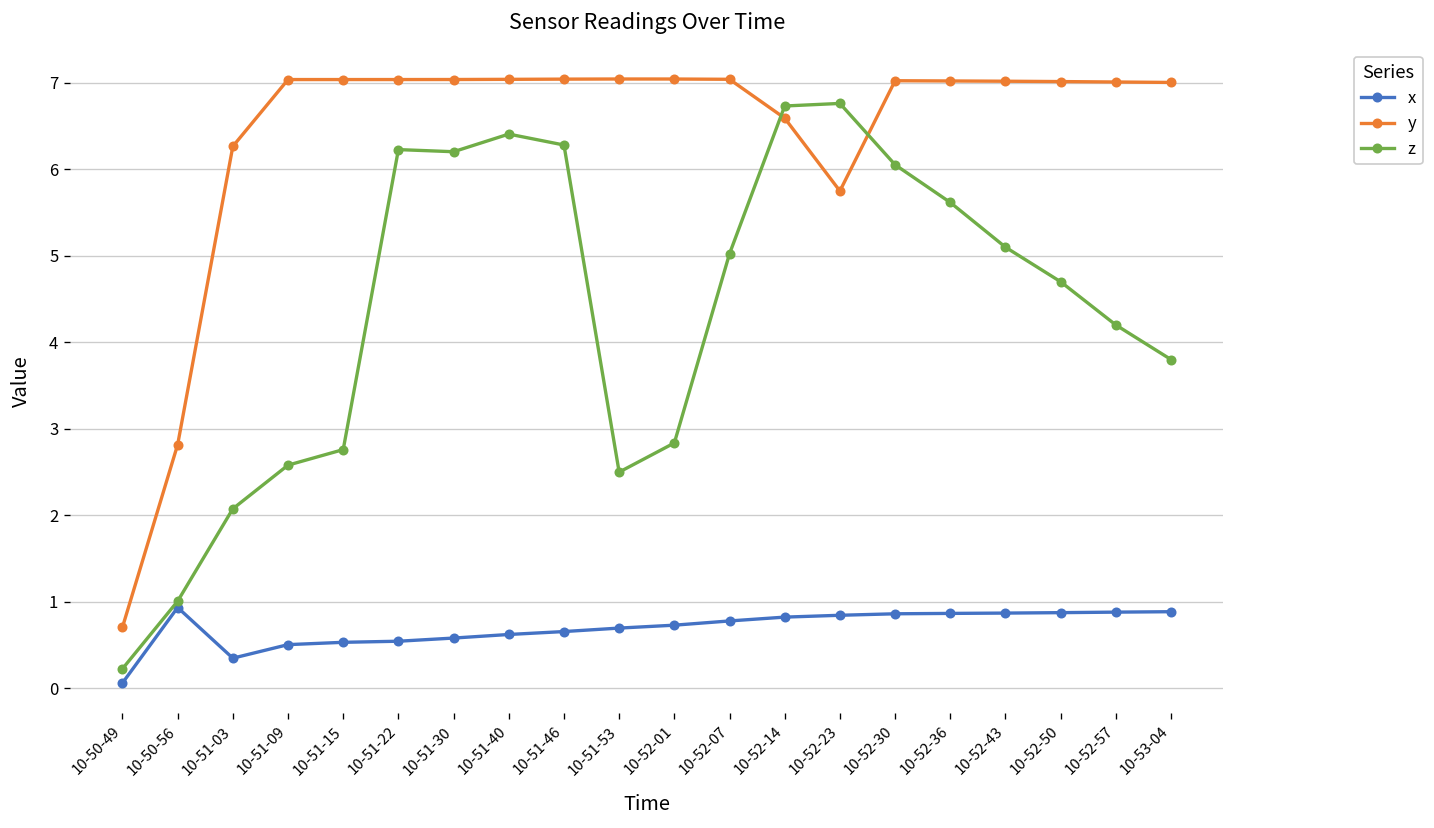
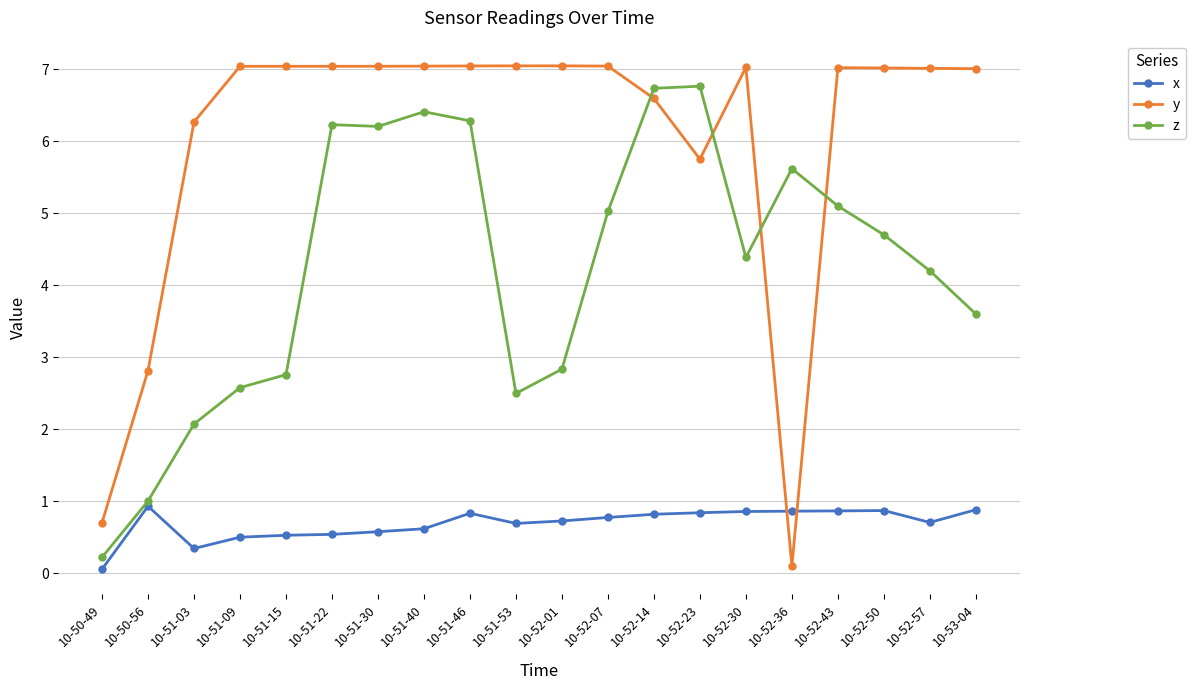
  {
    "x": {
      "10-50-49": 0.1,
      "10-50-56": 0.9,
      "10-51-03": 0.3,
      "10-51-09": 0.5,
      "10-51-15": 0.5,
      "10-51-22": 0.5,
      "10-51-30": 0.6,
      "10-51-40": 0.6,
-     "10-51-46": 0.7,
+     "10-51-46": 0.8,
      "10-51-53": 0.7,
      "10-52-01": 0.7,
      "10-52-07": 0.8,
      "10-52-14": 0.8,
      "10-52-23": 0.8,
      "10-52-30": 0.9,
      "10-52-36": 0.9,
      "10-52-43": 0.9,
      "10-52-50": 0.9,
-     "10-52-57": 0.9,
+     "10-52-57": 0.7,
      "10-53-04": 0.9
    },
    "y": {
      "10-50-49": 0.7,
      "10-50-56": 2.8,
      "10-51-03": 6.3,
      "10-51-09": 7.0,
      "10-51-15": 7.0,
      "10-51-22": 7.0,
      "10-51-30": 7.0,
      "10-51-40": 7.0,
      "10-51-46": 7.0,
      "10-51-53": 7.0,
      "10-52-01": 7.0,
      "10-52-07": 7.0,
      "10-52-14": 6.6,
      "10-52-23": 5.8,
      "10-52-30": 7.0,
-     "10-52-36": 7.0,
+     "10-52-36": 0.1,
      "10-52-43": 7.0,
      "10-52-50": 7.0,
      "10-52-57": 7.0,
      "10-53-04": 7.0
    },
    "z": {
      "10-50-49": 0.2,
      "10-50-56": 1.0,
      "10-51-03": 2.1,
      "10-51-09": 2.6,
      "10-51-15": 2.8,
      "10-51-22": 6.2,
      "10-51-30": 6.2,
      "10-51-40": 6.4,
      "10-51-46": 6.3,
      "10-51-53": 2.5,
      "10-52-01": 2.8,
      "10-52-07": 5.0,
      "10-52-14": 6.7,
      "10-52-23": 6.8,
-     "10-52-30": 6.1,
+     "10-52-30": 4.4,
      "10-52-36": 5.6,
      "10-52-43": 5.1,
      "10-52-50": 4.7,
      "10-52-57": 4.2,
-     "10-53-04": 3.8
+     "10-53-04": 3.6
    }
  }
